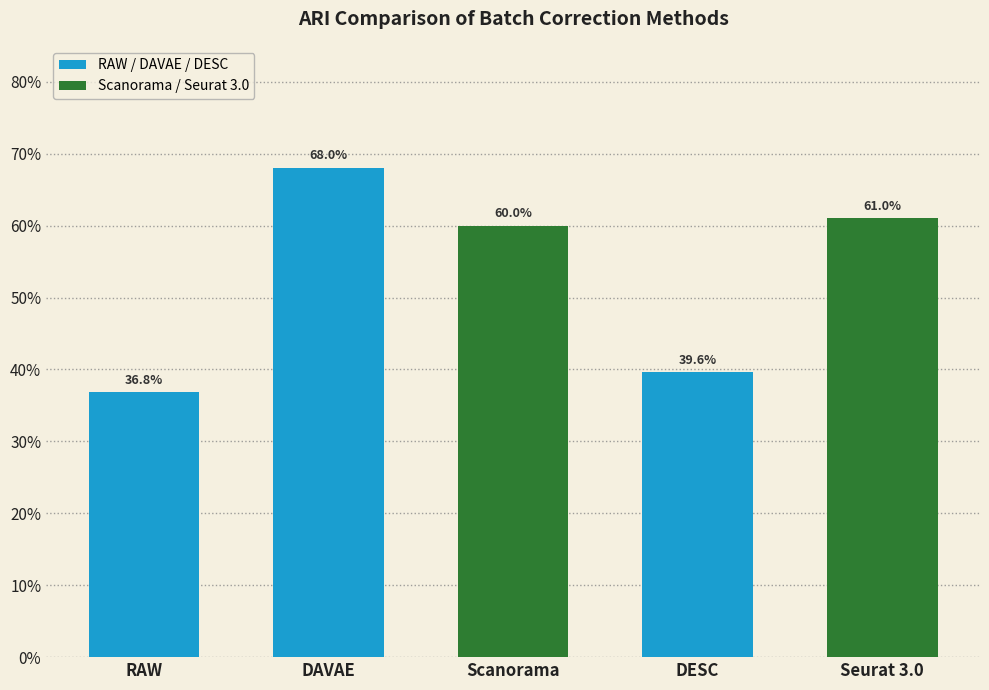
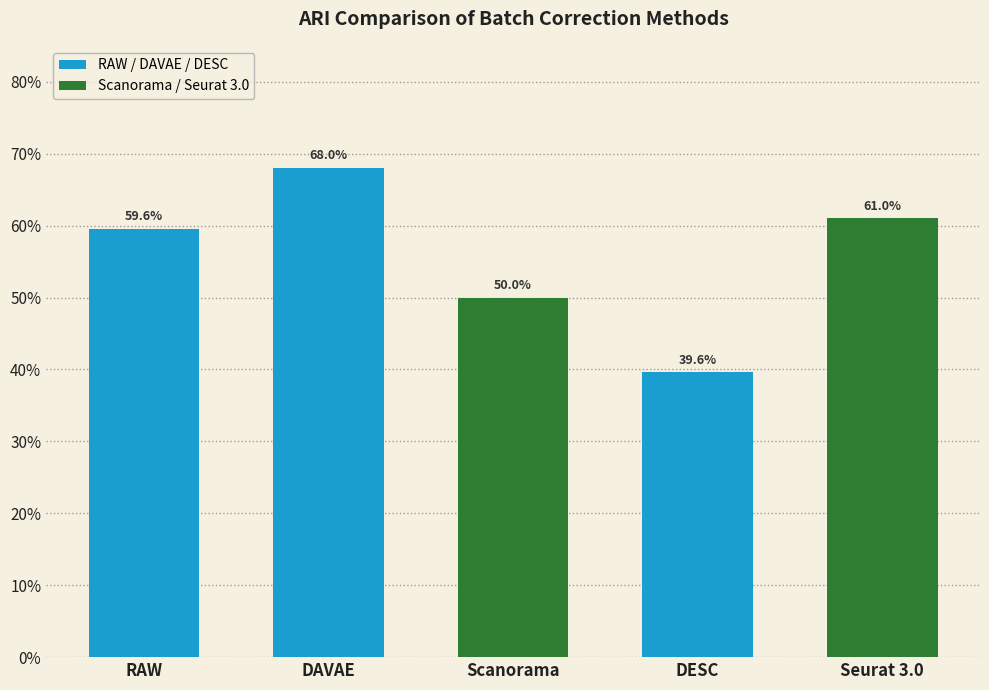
  {
-   "RAW": "36.8%",
+   "RAW": "59.6%",
    "DAVAE": "68.0%",
-   "Scanorama": "60.0%",
+   "Scanorama": "50.0%",
    "DESC": "39.6%",
    "Seurat 3.0": "61.0%"
  }
